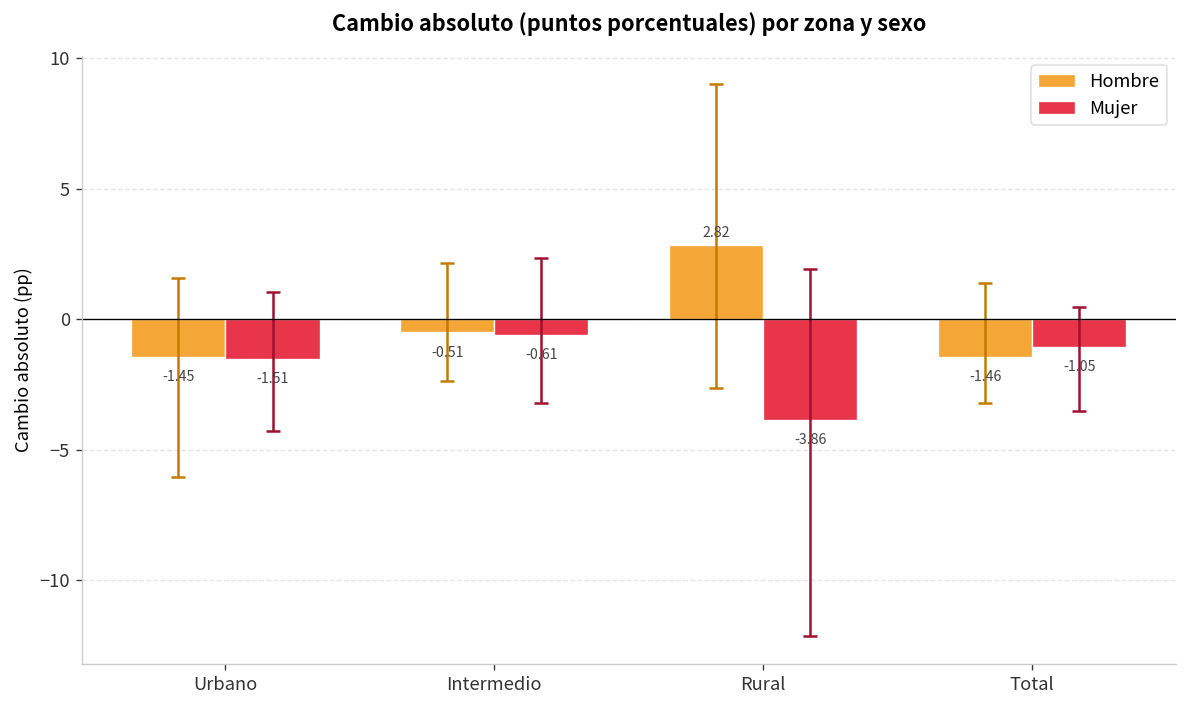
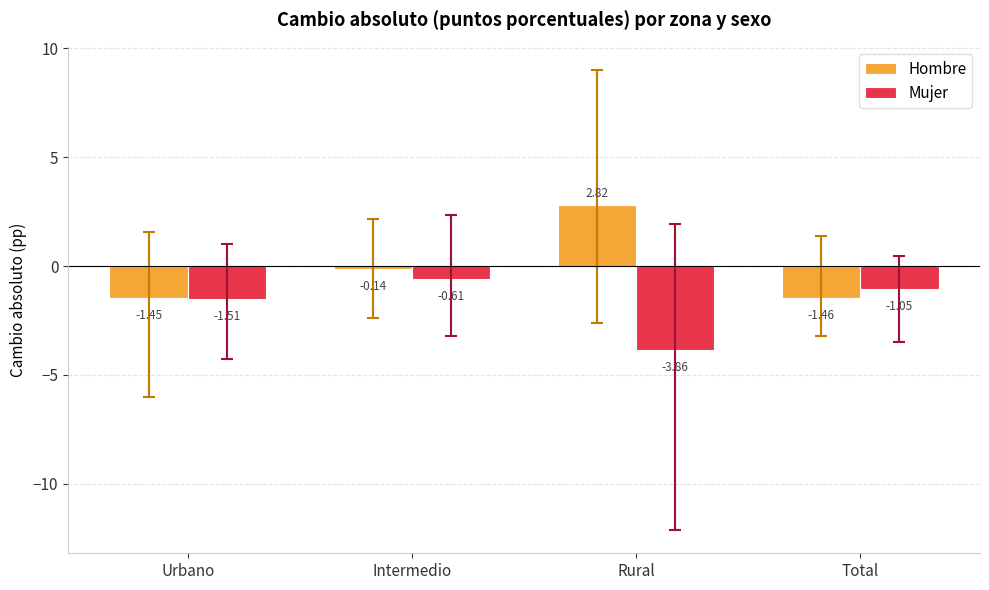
  {
    "Hombre": {
      "Urbano": -1.45,
-     "Intermedio": -0.51,
+     "Intermedio": -0.14,
      "Rural": 2.82,
      "Total": -1.46
    },
    "Mujer": {
      "Urbano": -1.51,
      "Intermedio": -0.61,
      "Rural": -3.86,
      "Total": -1.05
    }
  }
